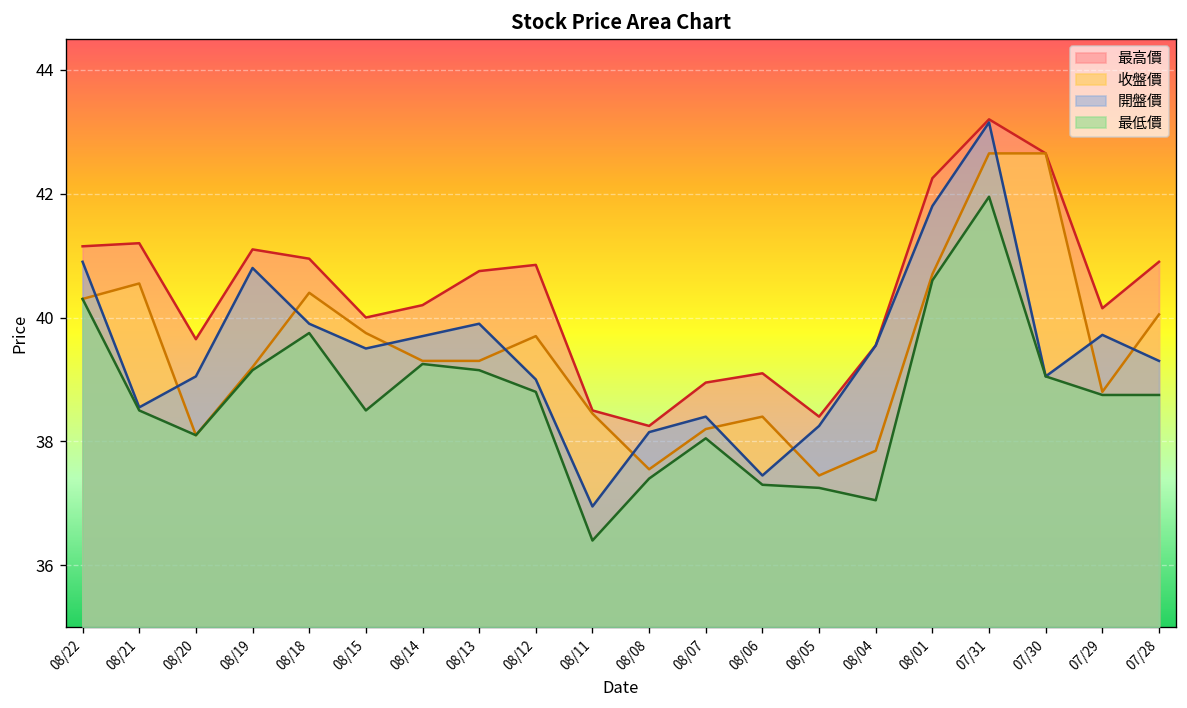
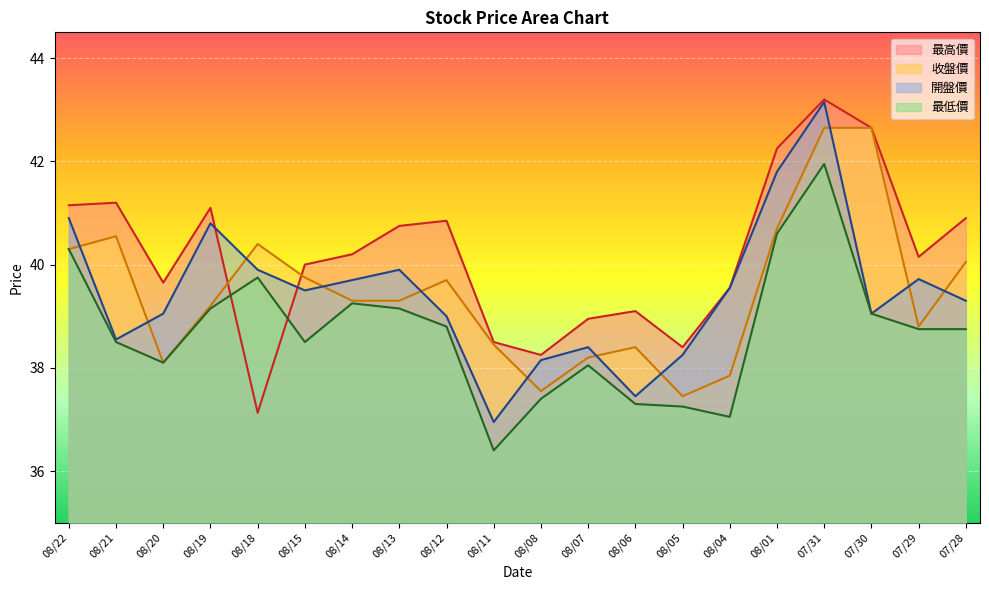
  {
    "最高價": {
      "08/22": 41.2,
      "08/21": 41.2,
      "08/20": 39.7,
      "08/19": 41.1,
-     "08/18": 41.0,
+     "08/18": 37.1,
      "08/15": 40.0,
      "08/14": 40.2,
      "08/13": 40.8,
      "08/12": 40.9,
      "08/11": 38.5,
      "08/08": 38.3,
      "08/07": 39.0,
      "08/06": 39.1,
      "08/05": 38.4,
      "08/01": 42.3,
      "07/31": 43.2,
      "07/29": 40.2,
      "07/28": 40.9
    },
    "收盤價": {
      "08/21": 40.6,
      "08/19": 39.2,
      "08/18": 40.4,
      "08/15": 39.8,
      "08/14": 39.3,
      "08/13": 39.3,
      "08/12": 39.7,
      "08/11": 38.5,
      "08/08": 37.6,
      "08/07": 38.2,
      "08/06": 38.4,
      "08/05": 37.5,
      "08/04": 37.9,
      "08/01": 40.7,
      "07/31": 42.7,
      "07/28": 40.1
    },
    "開盤價": {
      "08/22": 40.9,
      "08/20": 39.1,
      "08/19": 40.8,
      "08/18": 39.9,
      "08/15": 39.5,
      "08/14": 39.7,
      "08/13": 39.9,
      "08/12": 39.0,
      "08/11": 37.0,
      "08/08": 38.2,
      "08/07": 38.4,
      "08/06": 37.5,
      "08/05": 38.3,
      "08/01": 41.8,
      "07/31": 43.2,
      "07/29": 39.7,
      "07/28": 39.3
    },
    "最低價": {
      "08/19": 39.2,
      "08/18": 39.8,
      "08/15": 38.5,
      "08/14": 39.3,
      "08/13": 39.2,
      "08/12": 38.8,
      "08/11": 36.4,
      "08/08": 37.4,
      "08/07": 38.1,
      "08/06": 37.3,
      "08/05": 37.3,
      "08/04": 37.1,
      "08/01": 40.6,
      "07/31": 42.0,
      "07/28": 38.8
    }
  }
